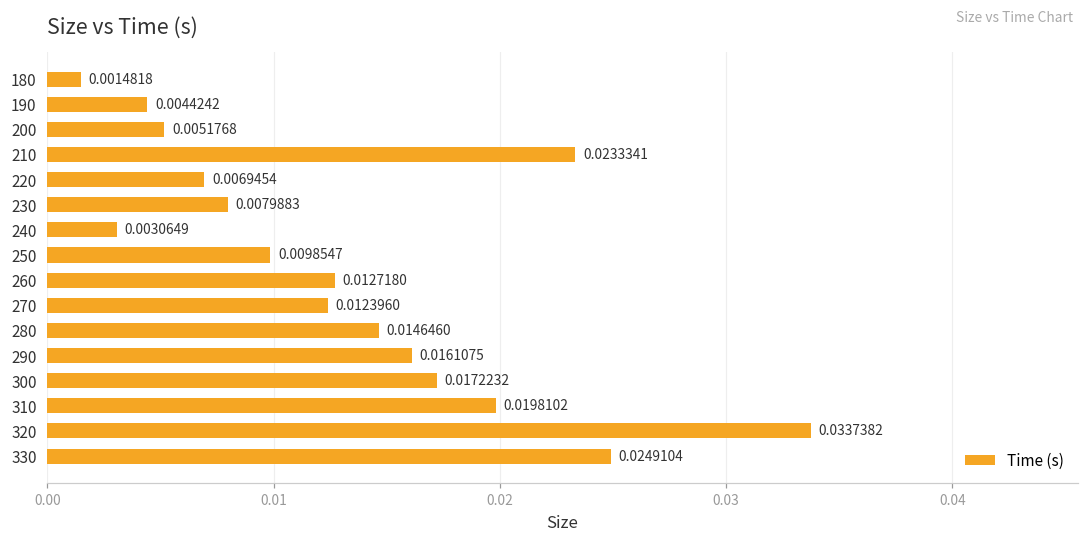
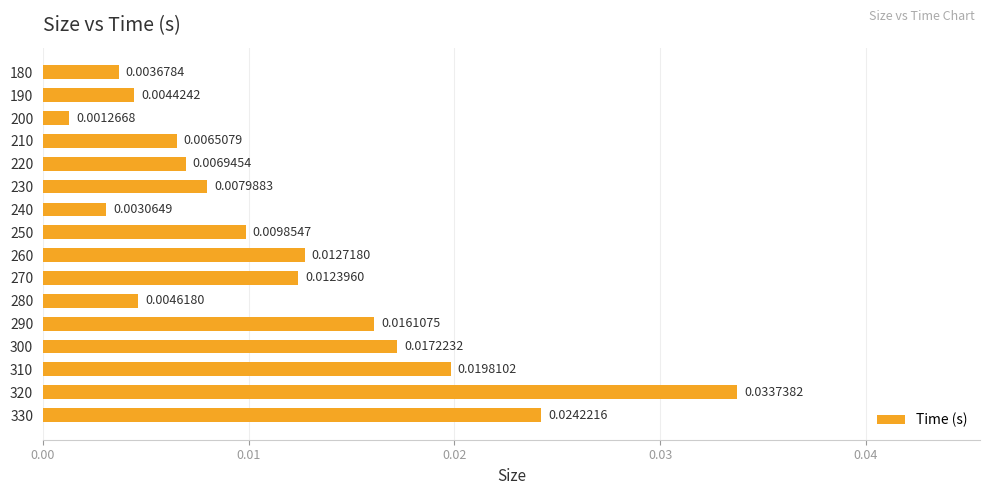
  {
-   "180": 0.0014818,
+   "180": 0.0036784,
    "190": 0.0044242,
-   "200": 0.0051768,
-   "210": 0.0233341,
+   "200": 0.0012668,
+   "210": 0.0065079,
    "220": 0.0069454,
    "230": 0.0079883,
    "240": 0.0030649,
    "250": 0.0098547,
    "260": 0.0127180,
    "270": 0.0123960,
-   "280": 0.0146460,
+   "280": 0.0046180,
    "290": 0.0161075,
    "300": 0.0172232,
    "310": 0.0198102,
    "320": 0.0337382,
-   "330": 0.0249104
+   "330": 0.0242216
  }
